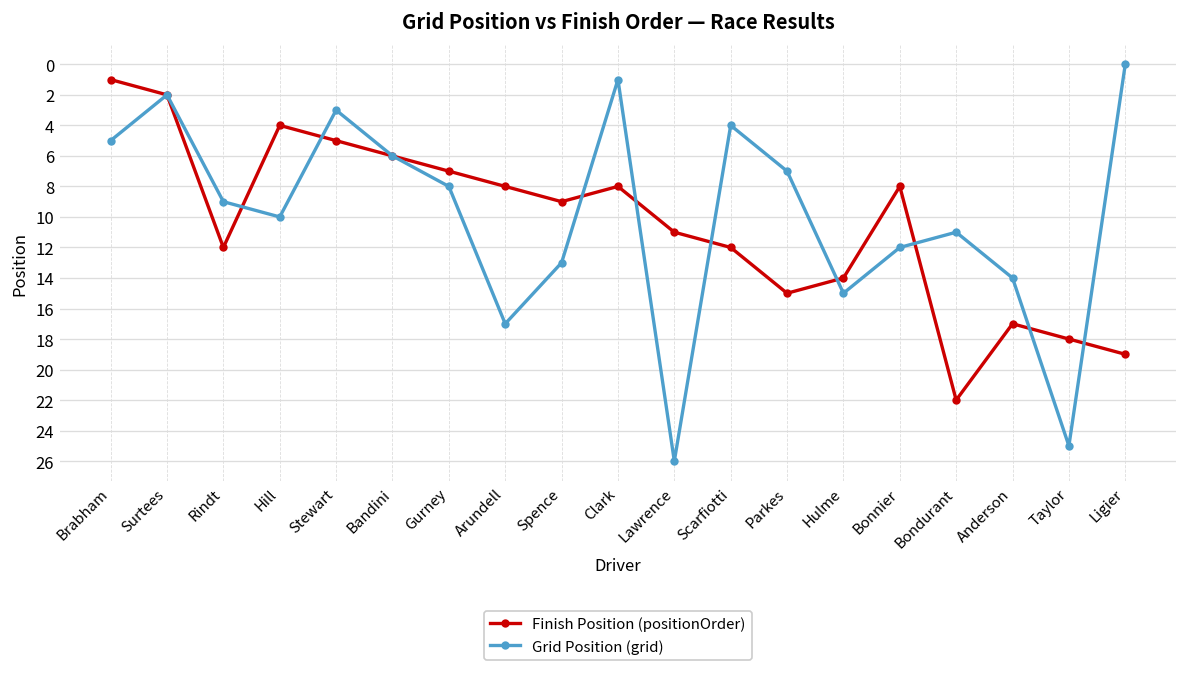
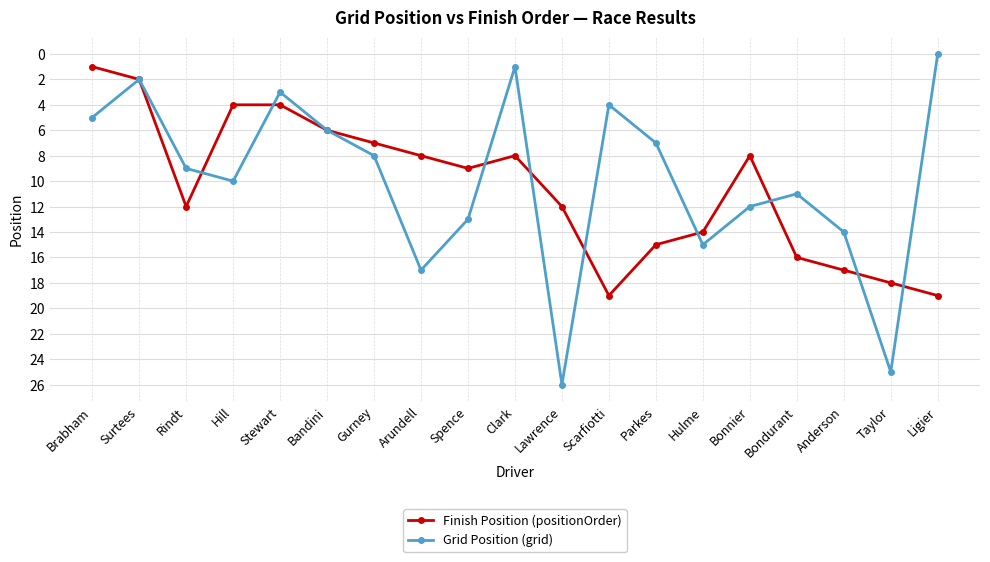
  {
    "Finish Position (positionOrder)": {
      "Brabham": 1,
      "Rindt": 12,
      "Hill": 4,
-     "Stewart": 5,
+     "Stewart": 4,
      "Gurney": 7,
      "Arundell": 8,
      "Spence": 9,
      "Clark": 8,
-     "Lawrence": 11,
-     "Scarfiotti": 12,
+     "Lawrence": 12,
+     "Scarfiotti": 19,
      "Parkes": 15,
      "Hulme": 14,
      "Bonnier": 8,
-     "Bondurant": 22,
+     "Bondurant": 16,
      "Anderson": 17,
      "Taylor": 18,
      "Ligier": 19
    },
    "Grid Position (grid)": {
      "Brabham": 5,
      "Rindt": 9,
      "Hill": 10,
      "Stewart": 3,
      "Gurney": 8,
      "Arundell": 17,
      "Spence": 13,
      "Clark": 1,
      "Lawrence": 26,
      "Scarfiotti": 4,
      "Parkes": 7,
      "Hulme": 15,
      "Bonnier": 12,
      "Bondurant": 11,
      "Anderson": 14,
      "Taylor": 25,
      "Ligier": 0
    }
  }
